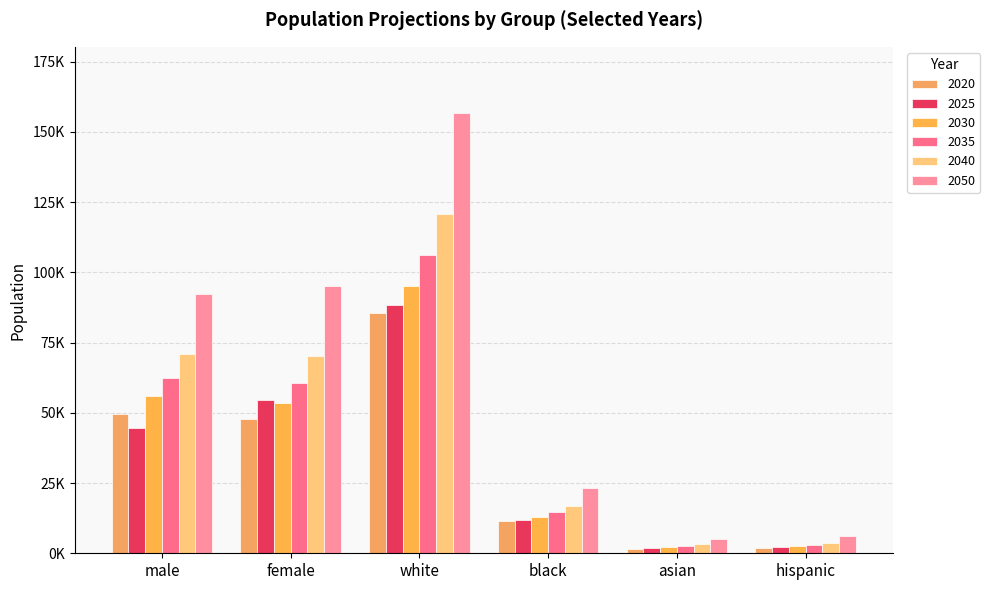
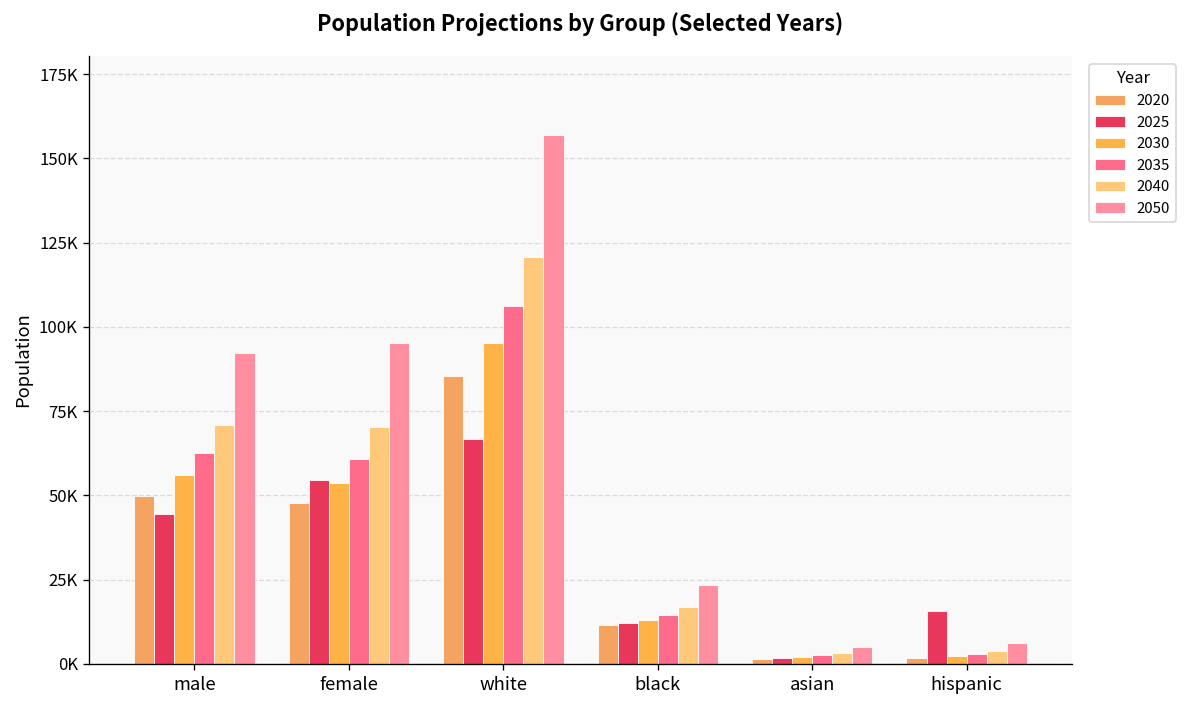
  {
    "2025": {
      "male": 44000,
      "female": 55000,
-     "white": 88000,
+     "white": 67000,
      "black": 12000,
      "asian": 2000,
-     "hispanic": 2000
+     "hispanic": 16000
    }
  }
